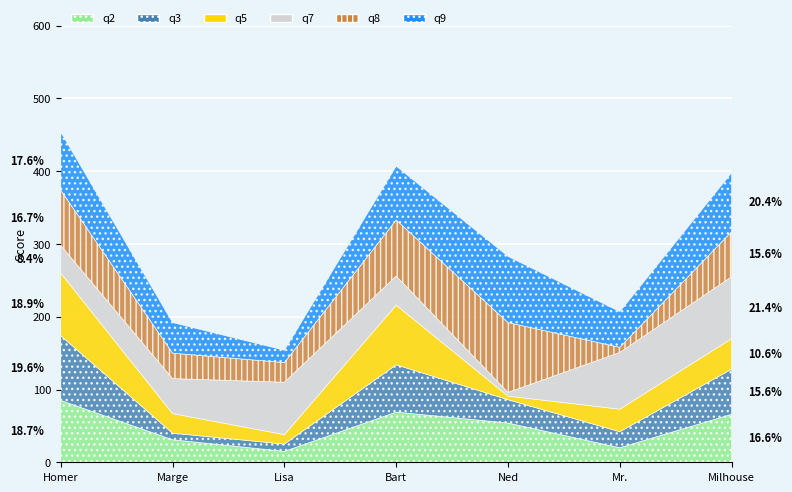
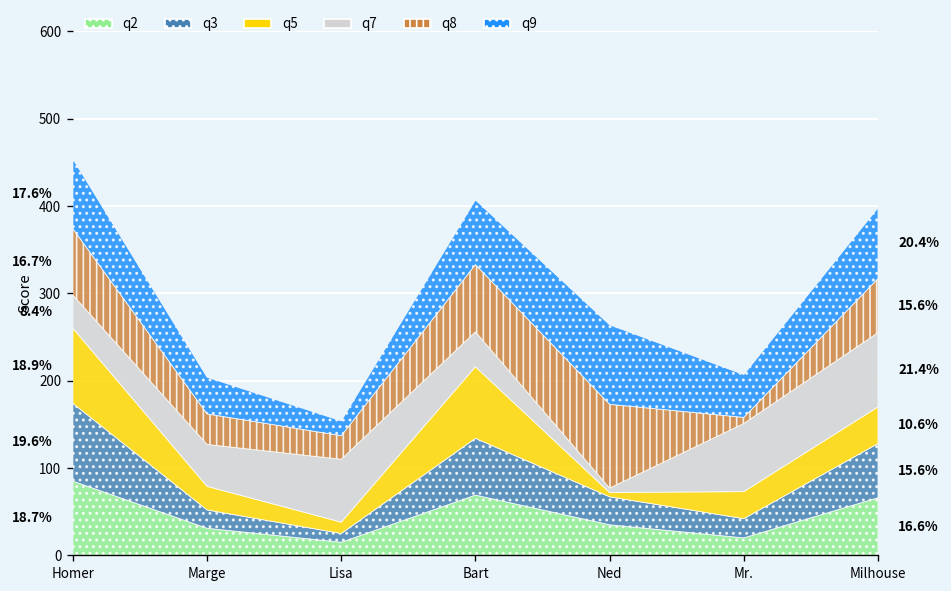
  {
    "q2": {
      "Homer": 90,
      "Marge": 30,
      "Lisa": 20,
      "Bart": 70,
-     "Ned": 50,
+     "Ned": 40,
      "Mr.": 20
    },
    "q3": {
      "Homer": 90,
-     "Marge": 10,
+     "Marge": 20,
      "Lisa": 10,
      "Bart": 70,
      "Ned": 30,
      "Mr.": 20
    },
    "q5": {
      "Marge": 30,
      "Lisa": 10,
      "Bart": 80,
      "Ned": 10,
      "Mr.": 30
    },
    "q7": {
      "Marge": 50,
      "Lisa": 70,
      "Bart": 40,
      "Ned": 10,
      "Mr.": 80
    },
    "q8": {
      "Homer": 80,
      "Marge": 40,
      "Lisa": 30,
      "Bart": 80,
      "Ned": 100,
      "Mr.": 10
    },
    "q9": {
      "Homer": 80,
      "Marge": 40,
      "Lisa": 20,
      "Bart": 70,
      "Ned": 90,
      "Mr.": 50,
      "Milhouse": 80
    }
  }
